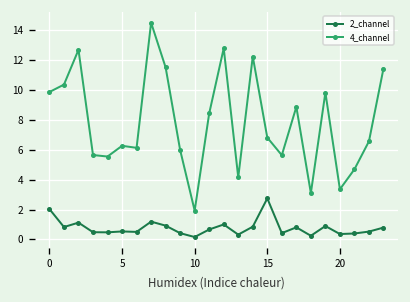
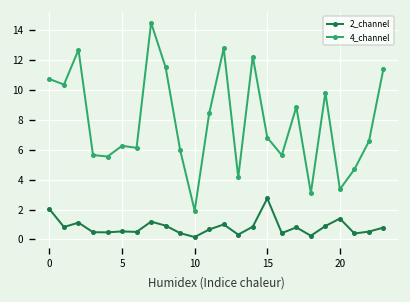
  {
    "2_channel": {
      "0": 2.0,
      "5": 0.5,
      "10": 0.2,
      "15": 2.8,
-     "20": 0.4
+     "20": 1.4
    },
    "4_channel": {
-     "0": 9.9,
+     "0": 10.7,
      "5": 6.3,
      "10": 1.9,
      "15": 6.8,
      "20": 3.4
    }
  }
